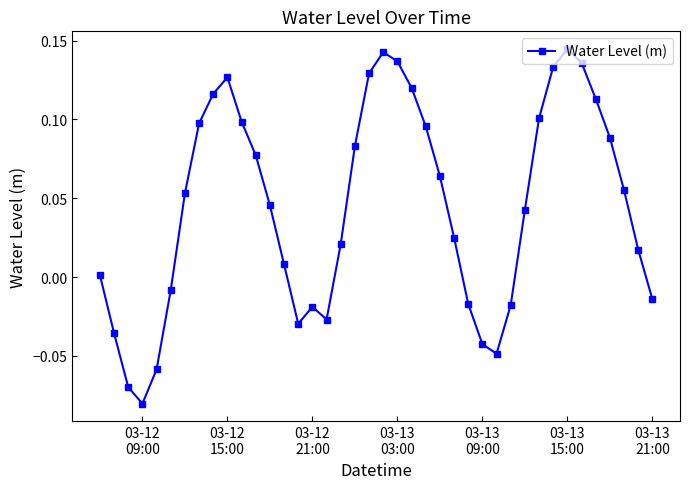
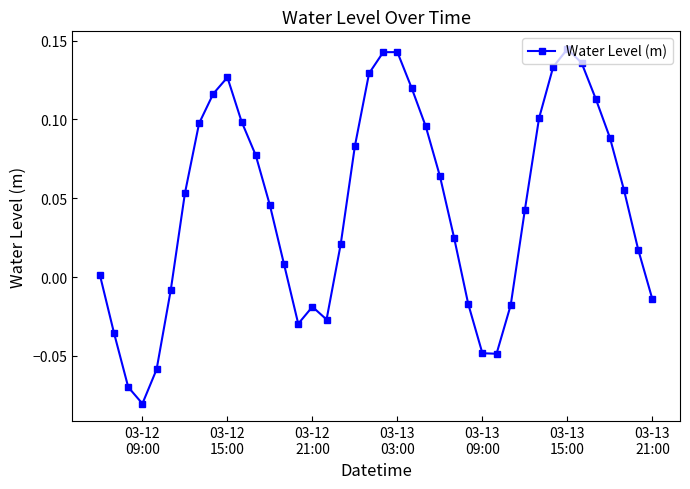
  {
    "03-12 09:00": -0.080,
    "03-12 15:00": 0.127,
    "03-12 21:00": -0.019,
-   "03-13 03:00": 0.137,
-   "03-13 09:00": -0.043,
+   "03-13 03:00": 0.143,
+   "03-13 09:00": -0.048,
    "03-13 21:00": -0.014
  }
